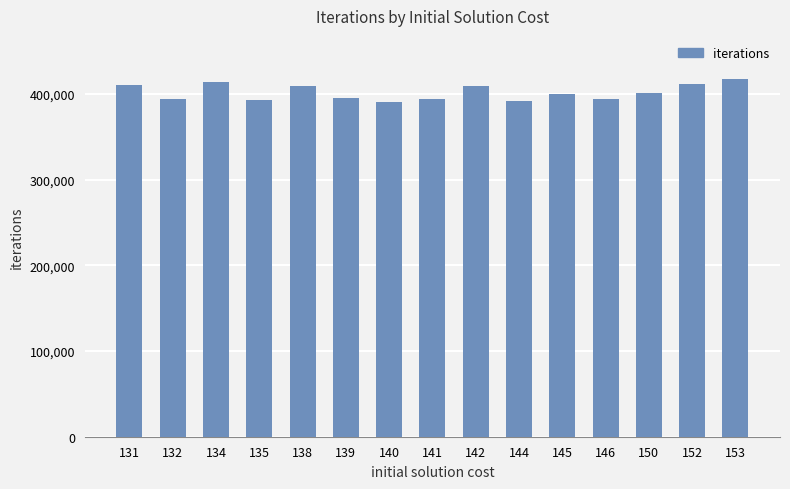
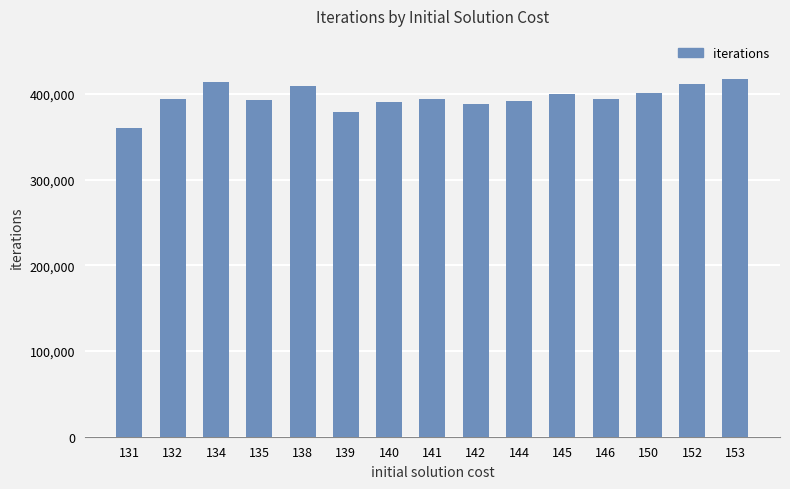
  {
-   "131": "410,000",
+   "131": "360,000",
    "132": "390,000",
    "134": "410,000",
    "135": "390,000",
    "138": "410,000",
-   "139": "390,000",
+   "139": "380,000",
    "140": "390,000",
    "141": "390,000",
-   "142": "410,000",
+   "142": "390,000",
    "144": "390,000",
    "145": "400,000",
    "146": "390,000",
    "150": "400,000",
    "152": "410,000",
    "153": "420,000"
  }
